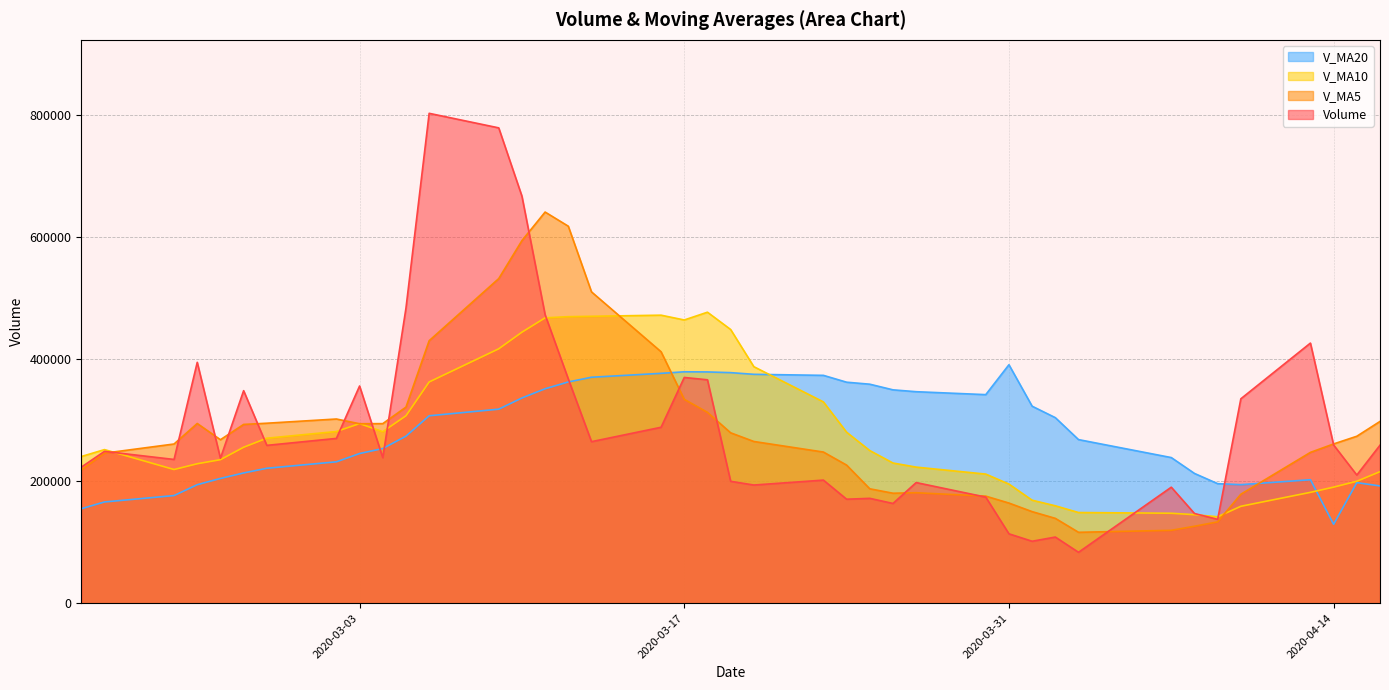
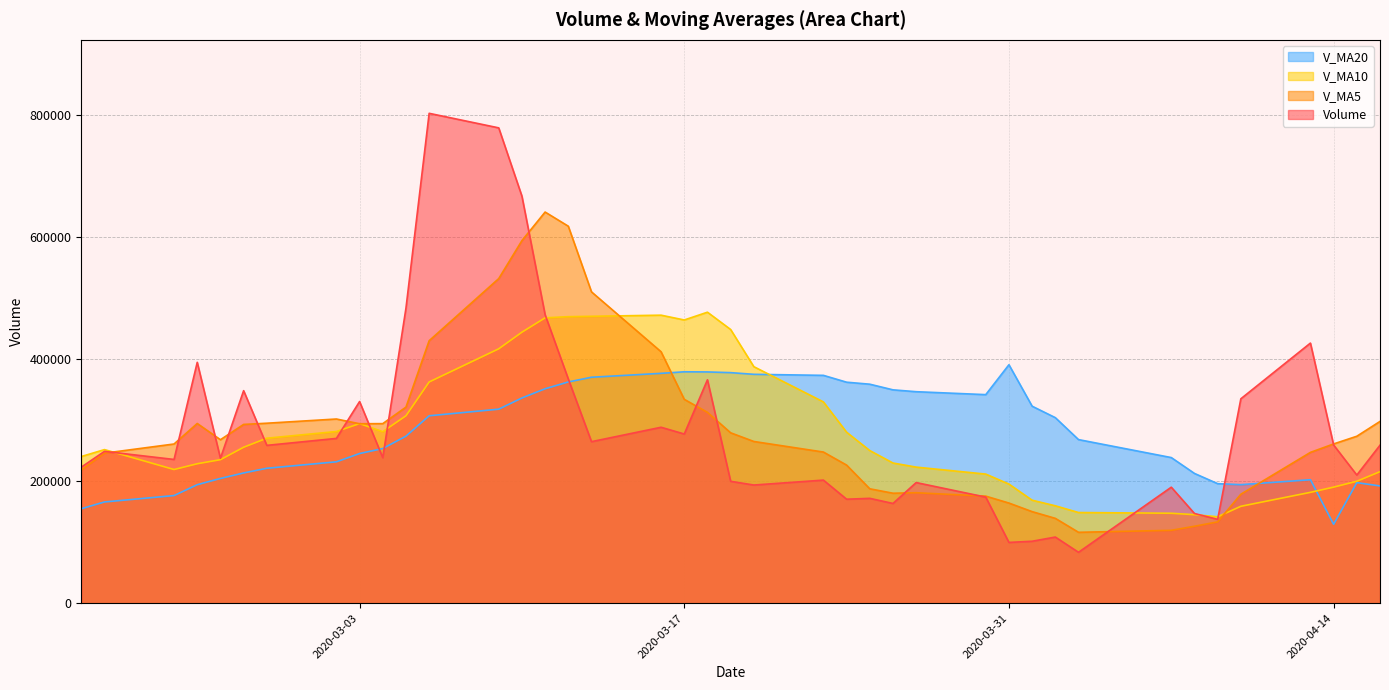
  {
    "V_MA20": {
      "2020-03-03": 250000,
      "2020-03-17": 380000,
      "2020-03-31": 390000,
      "2020-04-14": 130000
    },
    "Volume": {
-     "2020-03-03": 360000,
-     "2020-03-17": 370000,
-     "2020-03-31": 110000
+     "2020-03-03": 330000,
+     "2020-03-17": 280000,
+     "2020-03-31": 100000
    }
  }
